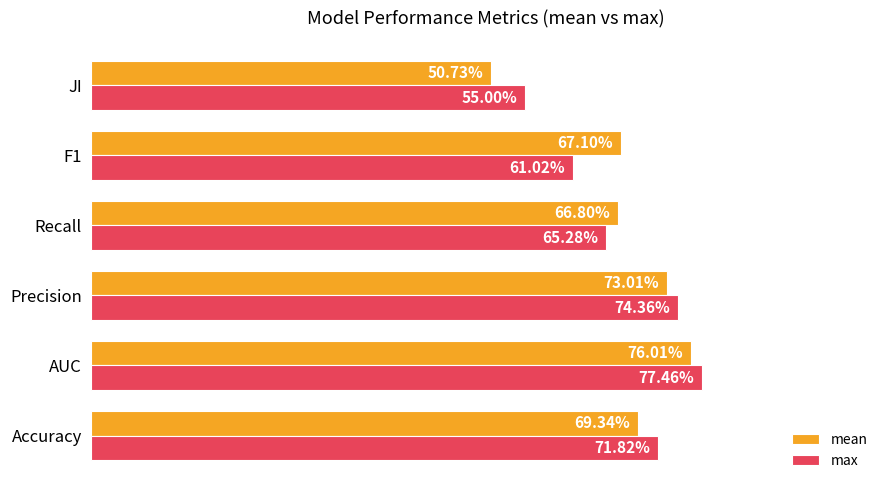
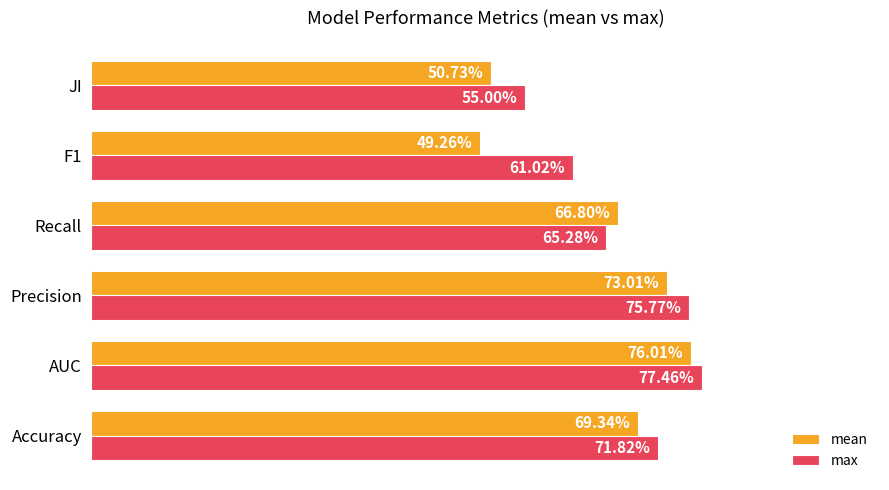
  {
    "mean": {
      "JI": "50.73%",
-     "F1": "67.10%",
+     "F1": "49.26%",
      "Recall": "66.80%",
      "Precision": "73.01%",
      "AUC": "76.01%",
      "Accuracy": "69.34%"
    },
    "max": {
      "JI": "55.00%",
      "F1": "61.02%",
      "Recall": "65.28%",
-     "Precision": "74.36%",
+     "Precision": "75.77%",
      "AUC": "77.46%",
      "Accuracy": "71.82%"
    }
  }
